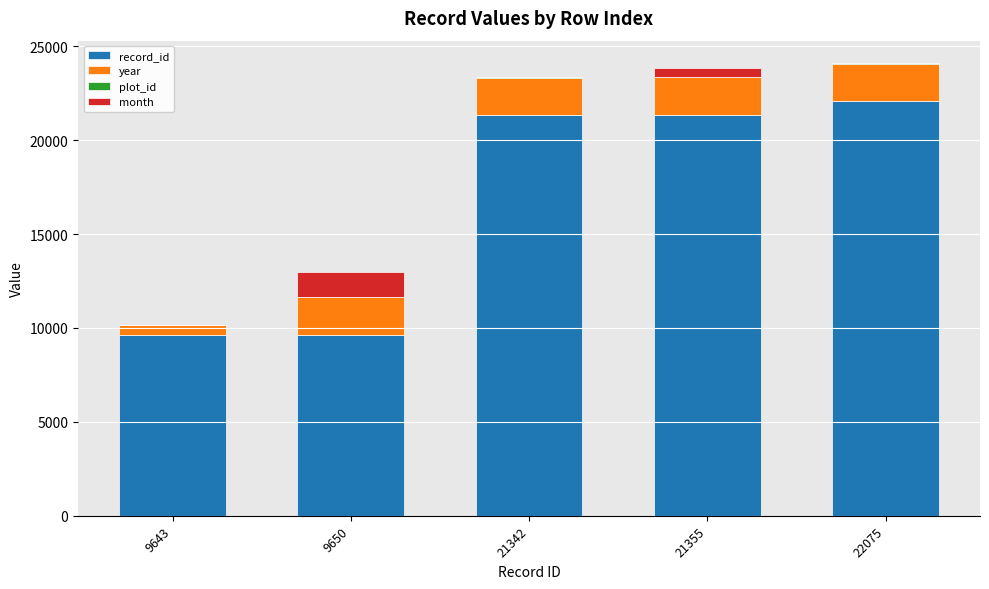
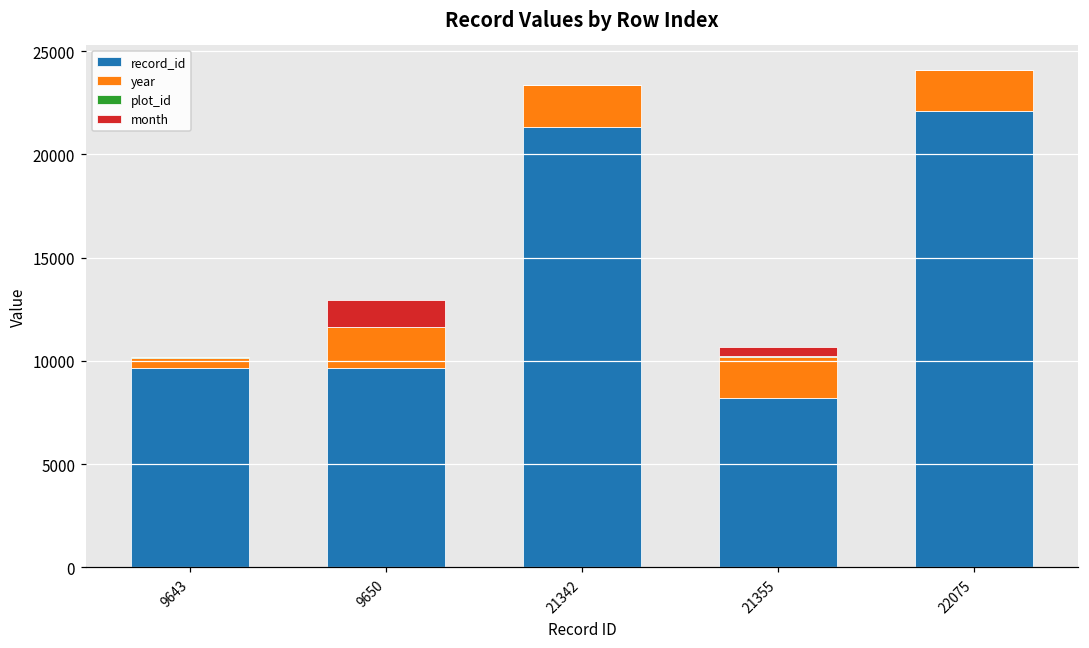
  {
    "record_id": {
      "9643": 9600,
      "9650": 9700,
      "21342": 21300,
-     "21355": 21400,
+     "21355": 8200,
      "22075": 22100
    },
    "year": {
      "9643": 500,
      "9650": 2000,
      "21342": 2000,
      "21355": 2000,
      "22075": 2000
    },
    "month": {
      "9650": 1300,
      "21355": 500
    }
  }
